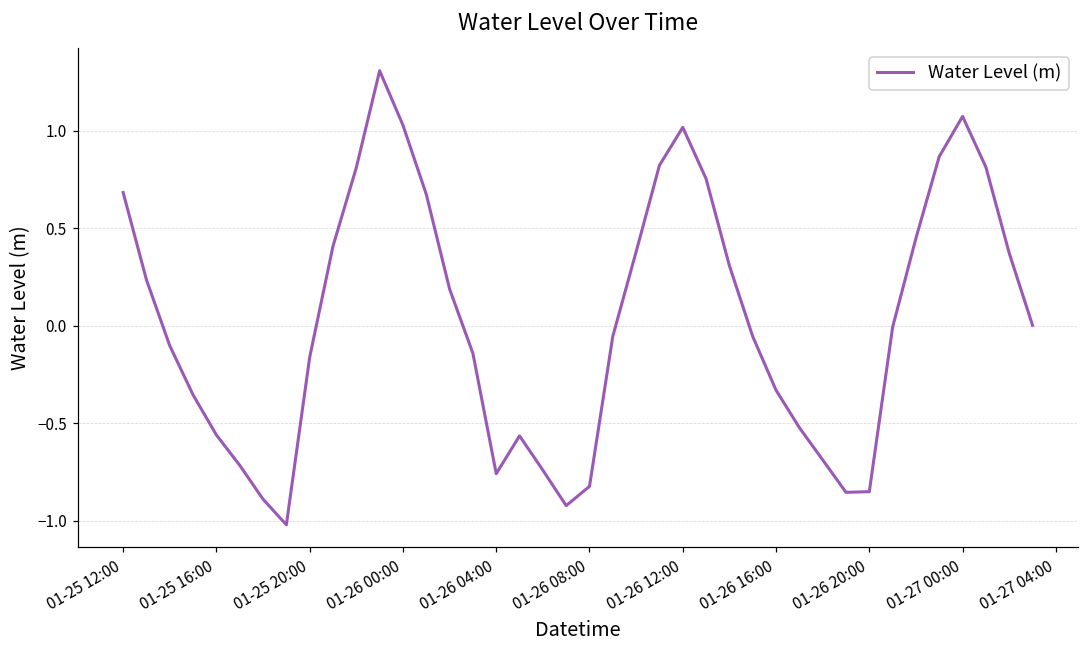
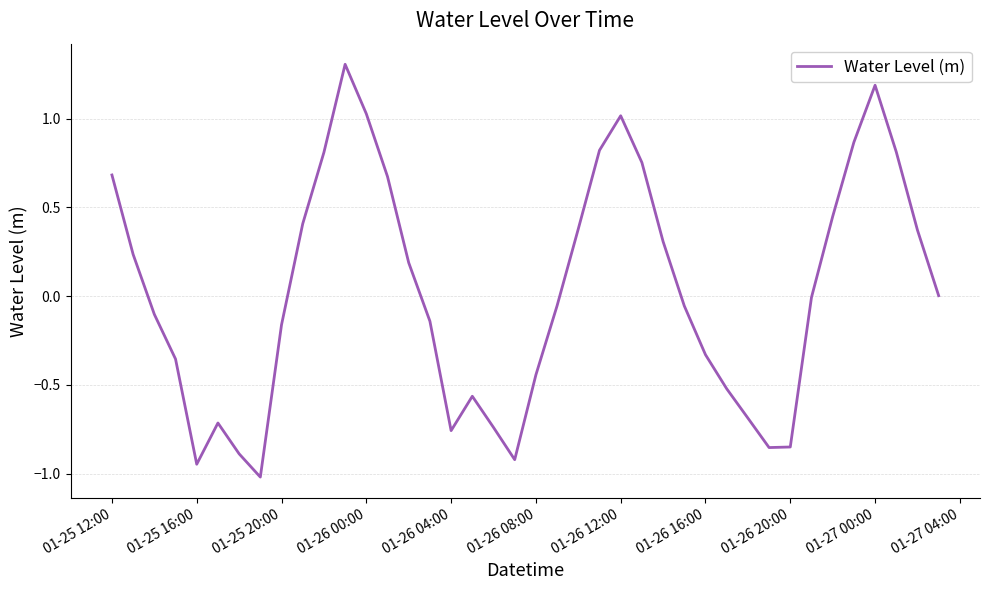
  {
    "01-25 12:00": 0.68,
-   "01-25 16:00": -0.56,
+   "01-25 16:00": -0.95,
    "01-25 20:00": -0.16,
    "01-26 00:00": 1.03,
    "01-26 04:00": -0.76,
-   "01-26 08:00": -0.82,
+   "01-26 08:00": -0.44,
    "01-26 12:00": 1.02,
    "01-26 16:00": -0.33,
    "01-26 20:00": -0.85,
-   "01-27 00:00": 1.07
+   "01-27 00:00": 1.19
  }
